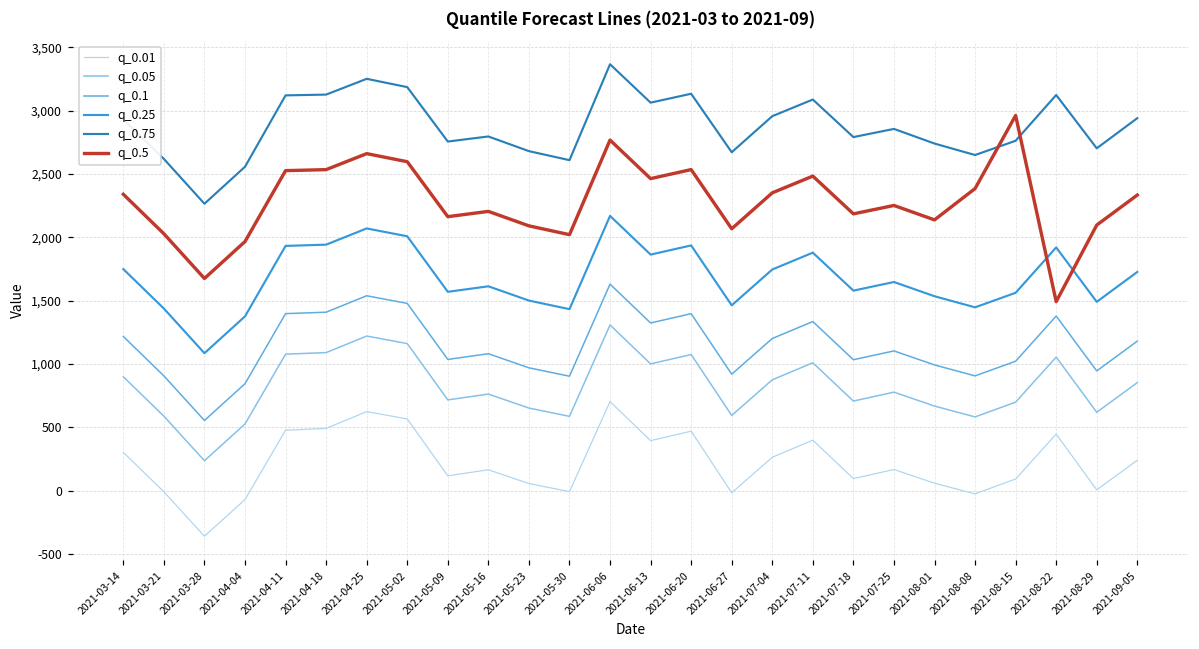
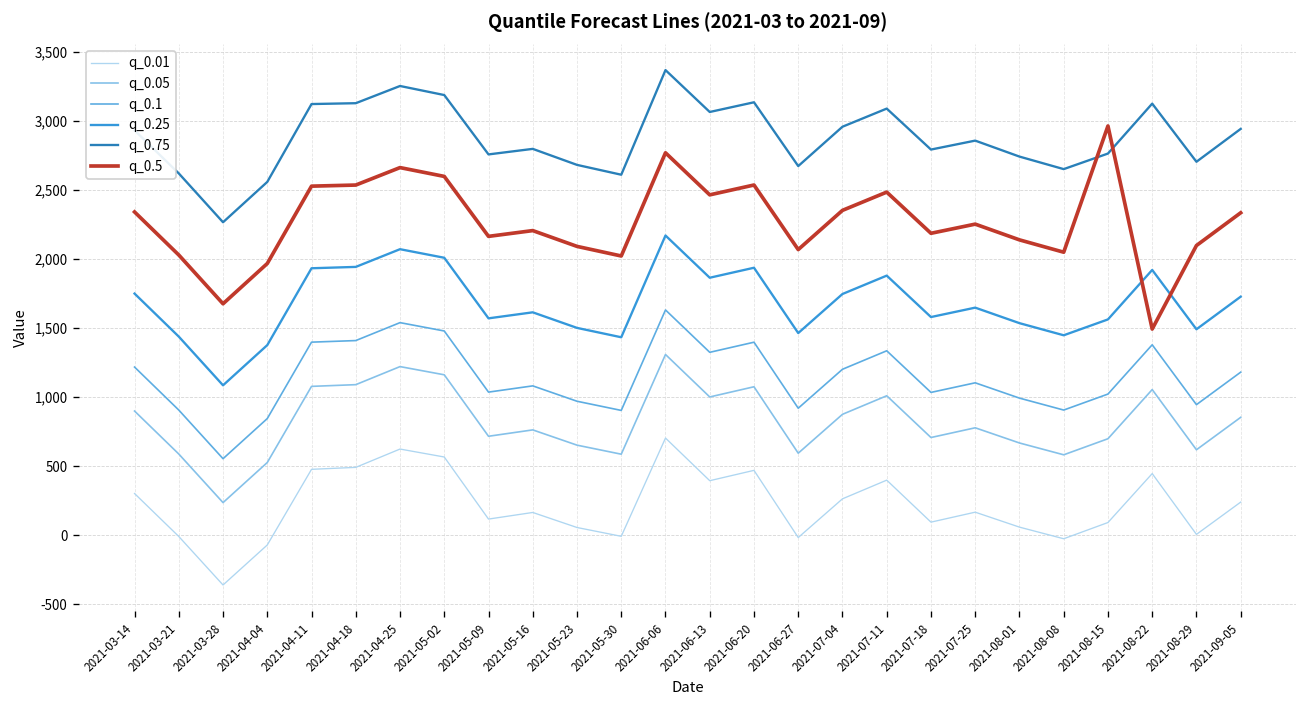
  {
    "q_0.5": {
      "2021-03-14": "2,340",
      "2021-03-21": "2,030",
      "2021-03-28": "1,680",
      "2021-04-04": "1,970",
      "2021-04-11": "2,530",
      "2021-04-18": "2,530",
      "2021-04-25": "2,660",
      "2021-05-02": "2,600",
      "2021-05-09": "2,160",
      "2021-05-16": "2,210",
      "2021-05-23": "2,090",
      "2021-05-30": "2,020",
      "2021-06-06": "2,770",
      "2021-06-13": "2,460",
      "2021-06-20": "2,540",
      "2021-06-27": "2,070",
      "2021-07-04": "2,350",
      "2021-07-11": "2,480",
      "2021-07-18": "2,190",
      "2021-07-25": "2,250",
      "2021-08-01": "2,140",
-     "2021-08-08": "2,390",
+     "2021-08-08": "2,050",
      "2021-08-15": "2,960",
      "2021-08-22": "1,490",
      "2021-08-29": "2,100",
      "2021-09-05": "2,330"
    }
  }
